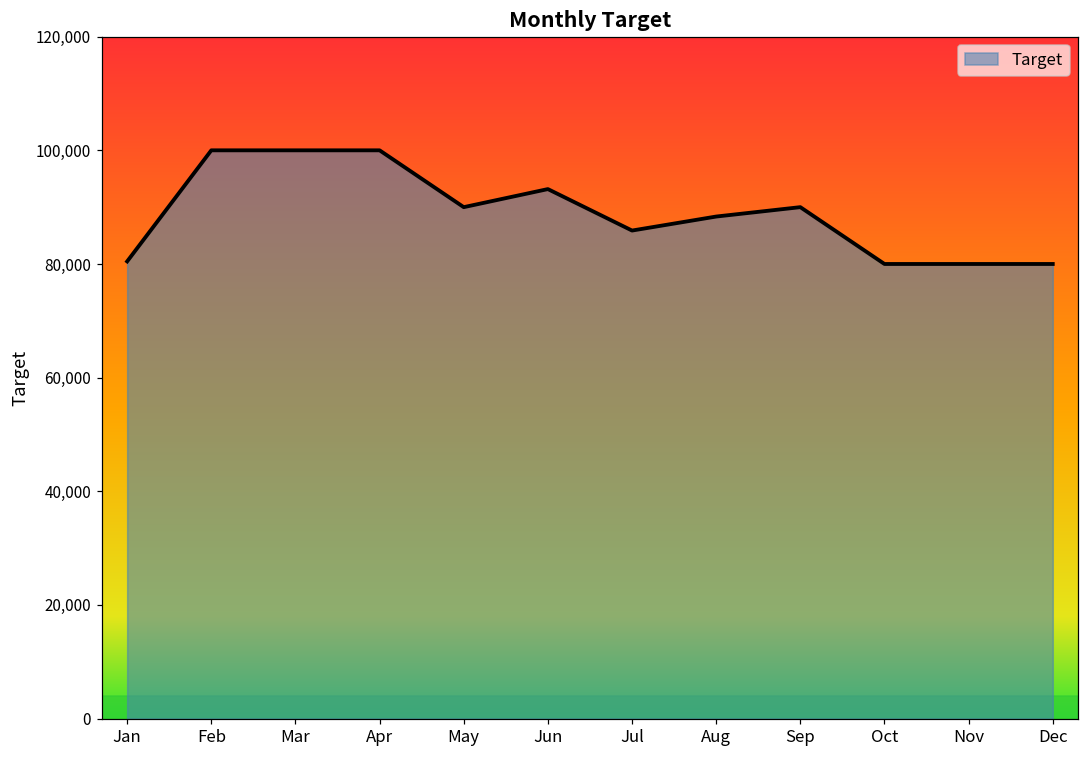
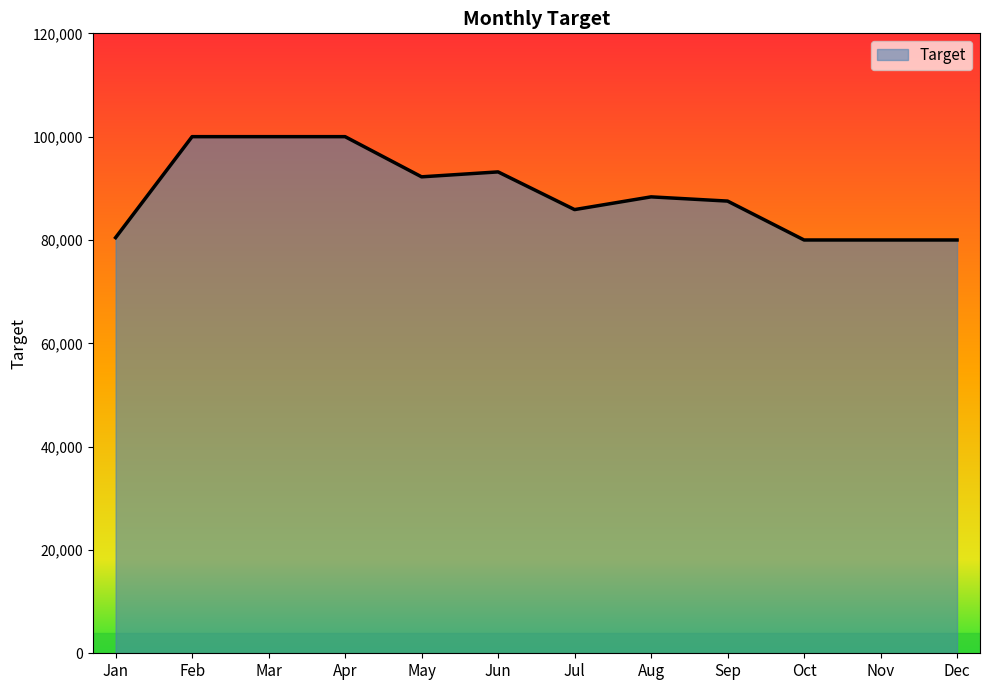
  {
    "Jan": "80,000",
    "Feb": "100,000",
    "Mar": "100,000",
    "Apr": "100,000",
-   "May": "90,000",
+   "May": "92,000",
    "Jun": "93,000",
    "Jul": "86,000",
    "Aug": "88,000",
-   "Sep": "90,000",
+   "Sep": "88,000",
    "Oct": "80,000",
    "Nov": "80,000",
    "Dec": "80,000"
  }
